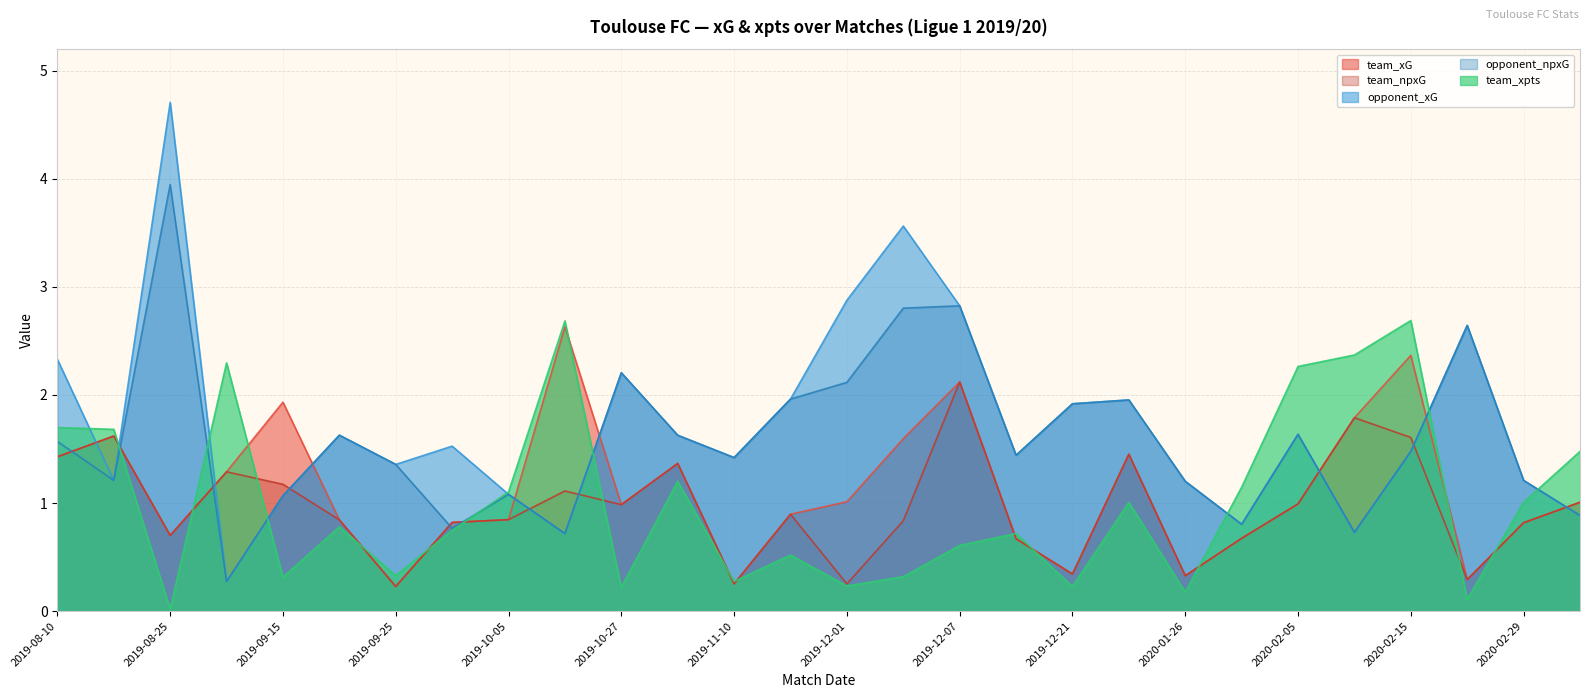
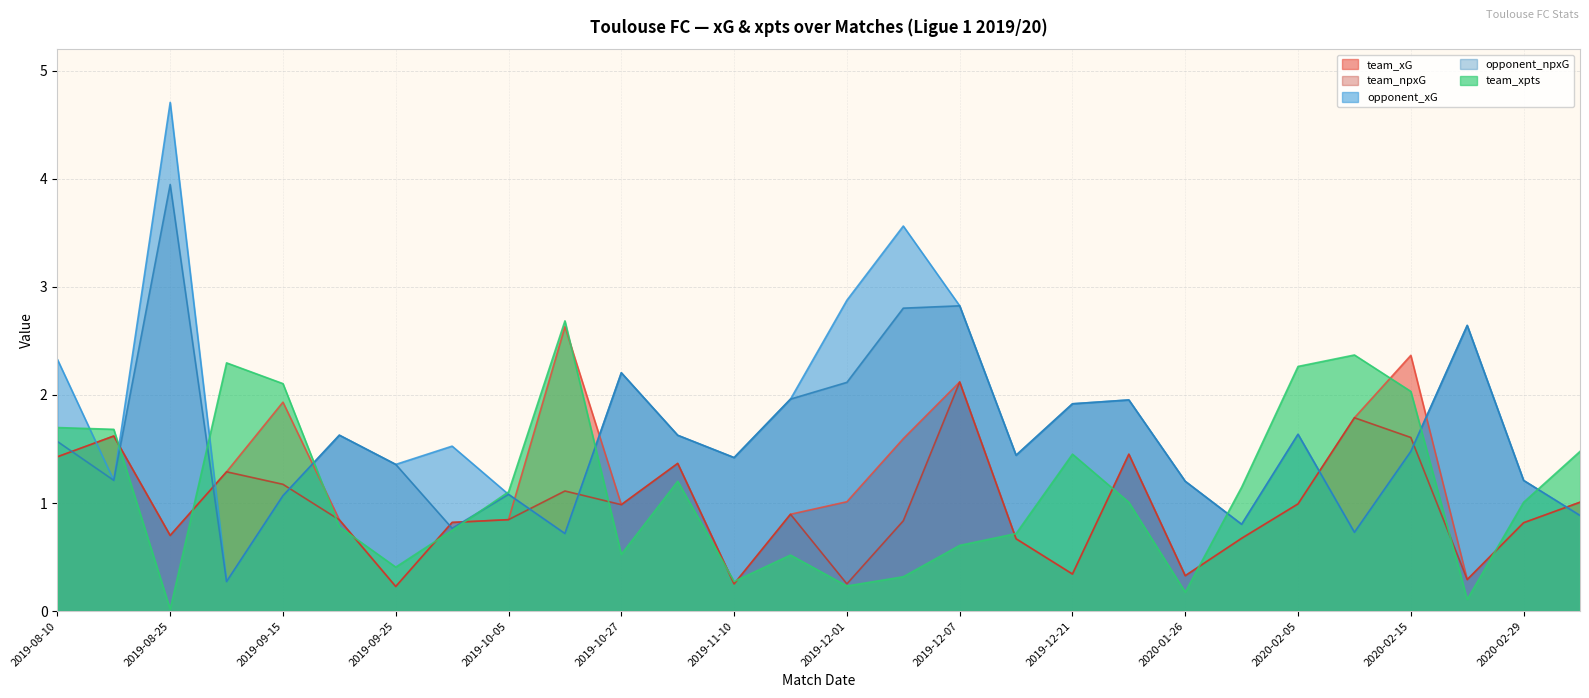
  {
    "team_xpts": {
      "2019-08-10": 1.70,
      "2019-08-25": 0.02,
-     "2019-09-15": 0.31,
-     "2019-09-25": 0.33,
-     "2019-10-27": 0.22,
+     "2019-09-15": 2.11,
+     "2019-09-25": 0.41,
+     "2019-10-27": 0.53,
      "2019-12-07": 0.61,
-     "2019-12-21": 0.23,
+     "2019-12-21": 1.45,
      "2020-01-26": 0.18,
      "2020-02-05": 2.26,
-     "2020-02-15": 2.69,
+     "2020-02-15": 2.03,
      "2020-02-29": 1.01
    }
  }
